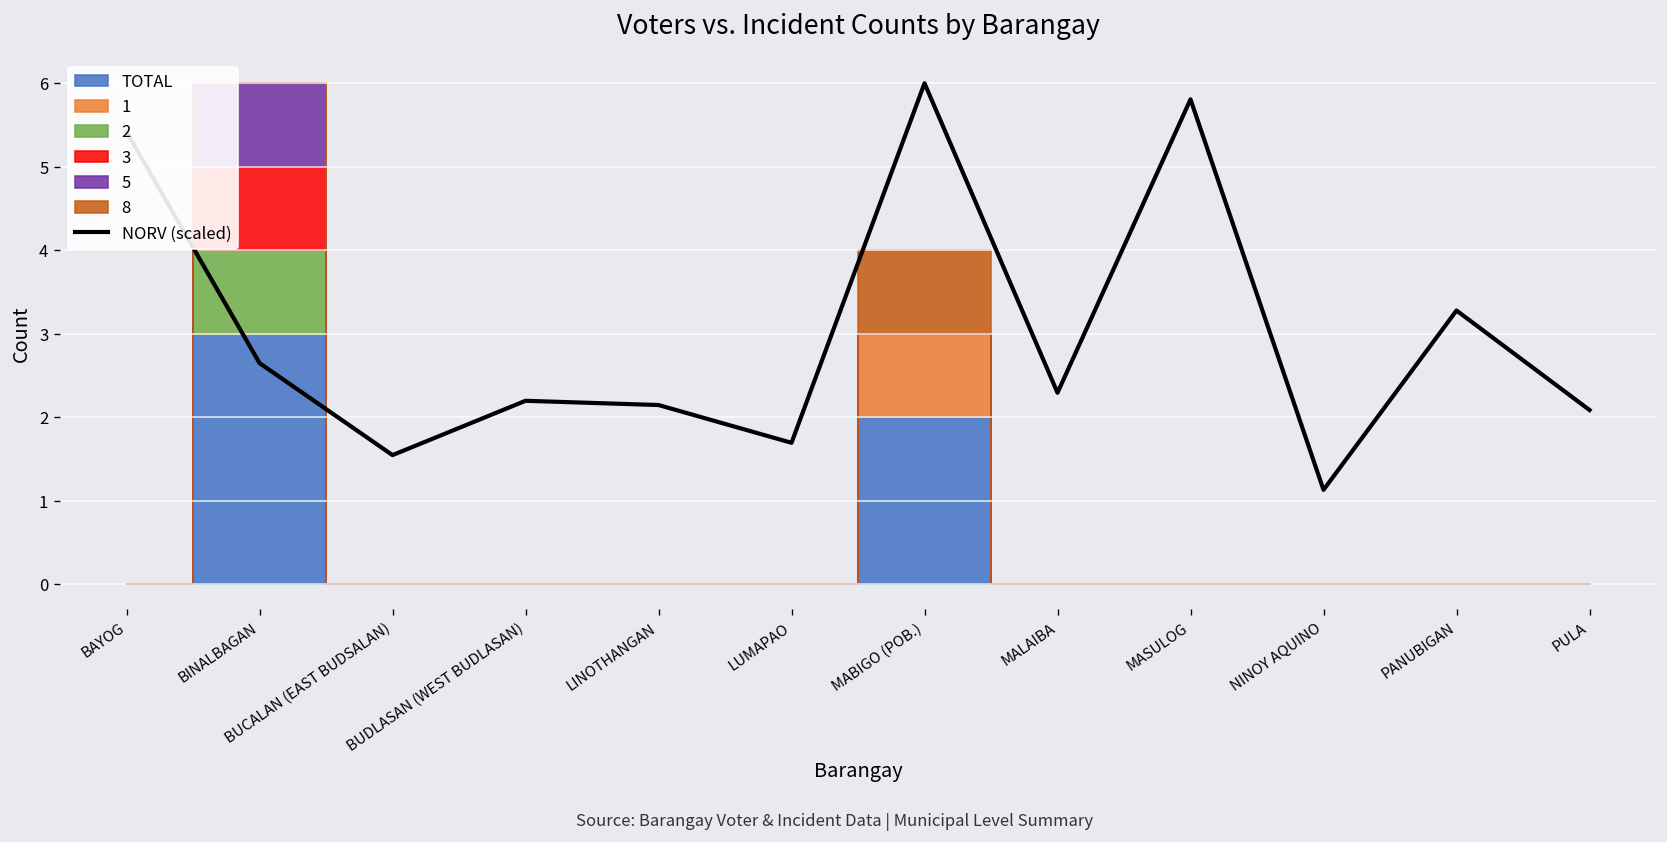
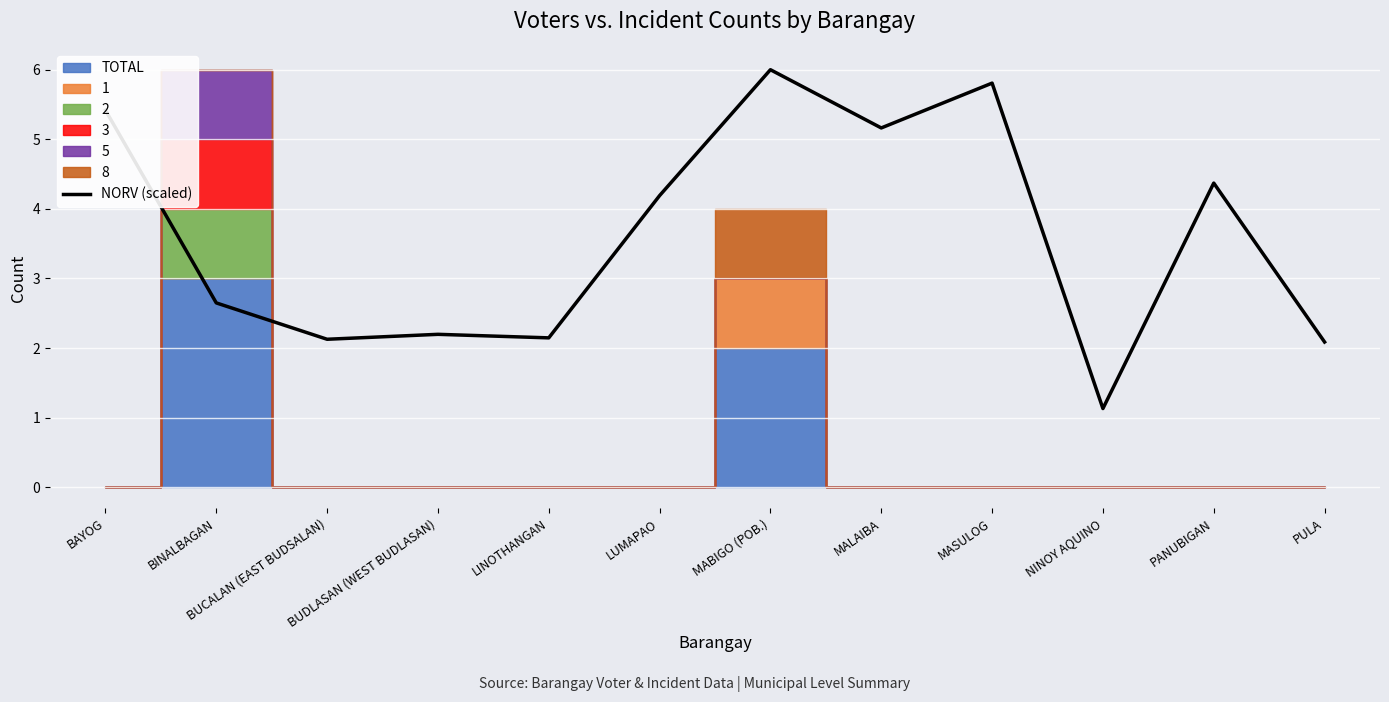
  {
    "NORV (scaled)": {
      "BINALBAGAN": 2.6,
-     "BUCALAN (EAST BUDSALAN)": 1.5,
+     "BUCALAN (EAST BUDSALAN)": 2.1,
      "BUDLASAN (WEST BUDLASAN)": 2.2,
      "LINOTHANGAN": 2.1,
-     "LUMAPAO": 1.7,
+     "LUMAPAO": 4.2,
      "MABIGO (POB.)": 6.0,
-     "MALAIBA": 2.3,
+     "MALAIBA": 5.2,
      "MASULOG": 5.8,
      "NINOY AQUINO": 1.1,
-     "PANUBIGAN": 3.3,
+     "PANUBIGAN": 4.4,
      "PULA": 2.1
    }
  }
